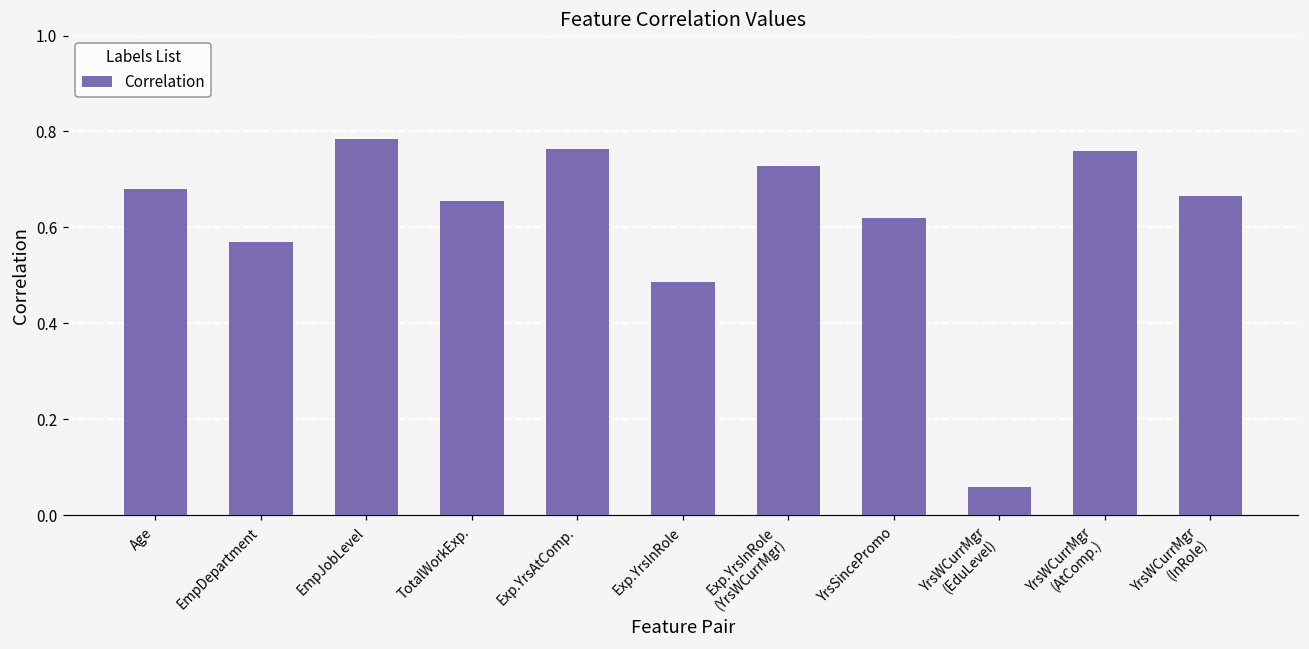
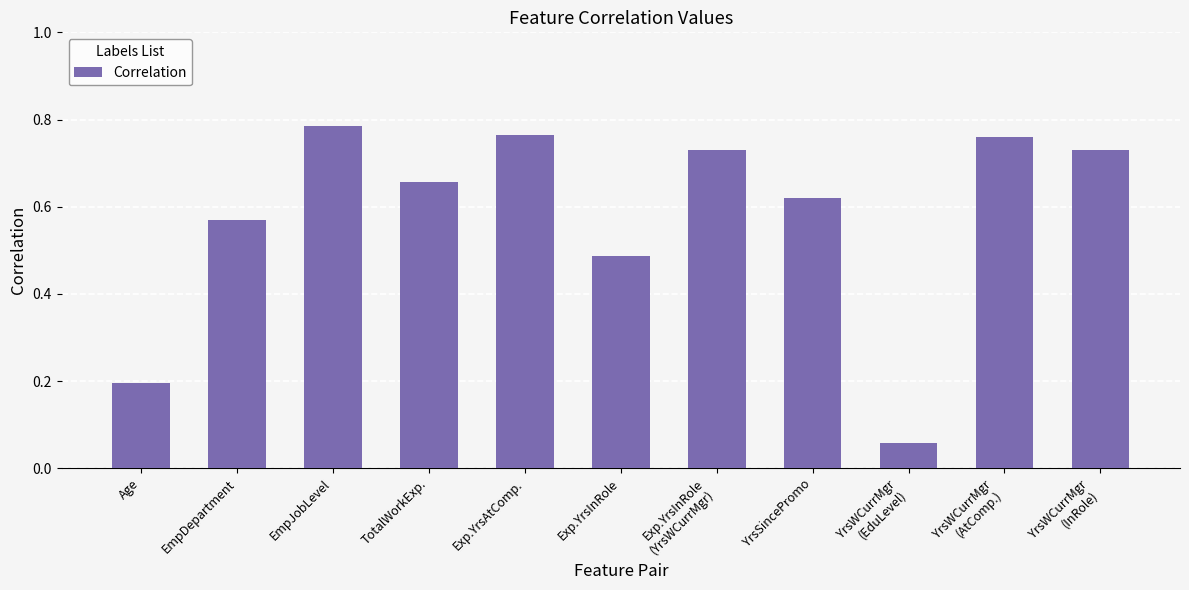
  {
-   "Age": 0.68,
+   "Age": 0.20,
    "EmpDepartment": 0.57,
    "EmpJobLevel": 0.78,
    "TotalWorkExp.": 0.66,
    "Exp.YrsAtComp.": 0.76,
    "Exp.YrsInRole": 0.49,
    "Exp.YrsInRole (YrsWCurrMgr)": 0.73,
    "YrsSincePromo": 0.62,
    "YrsWCurrMgr (EduLevel)": 0.06,
    "YrsWCurrMgr (AtComp.)": 0.76,
-   "YrsWCurrMgr (InRole)": 0.67
+   "YrsWCurrMgr (InRole)": 0.73
  }
